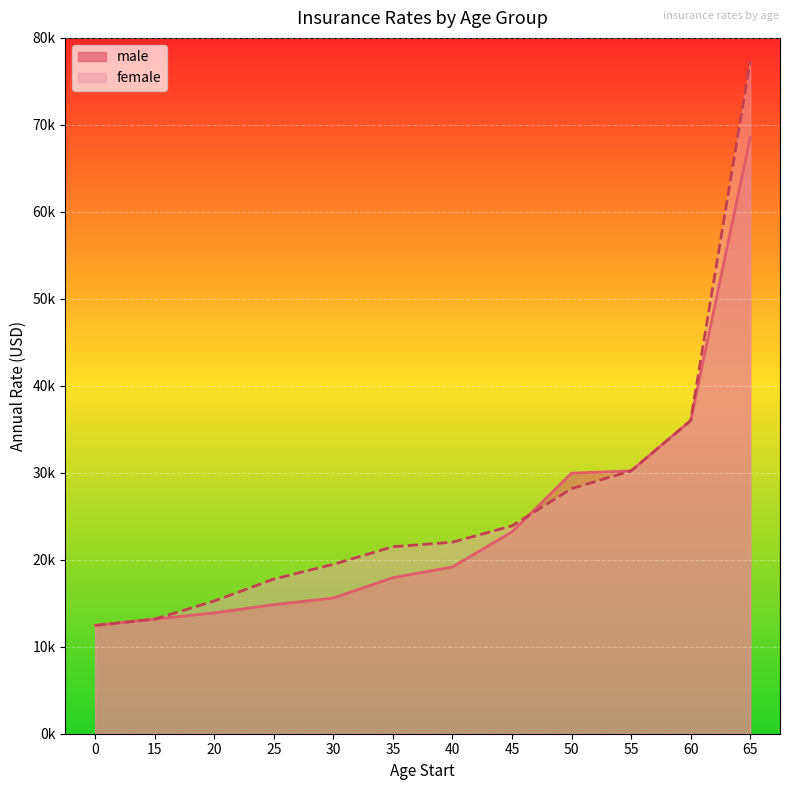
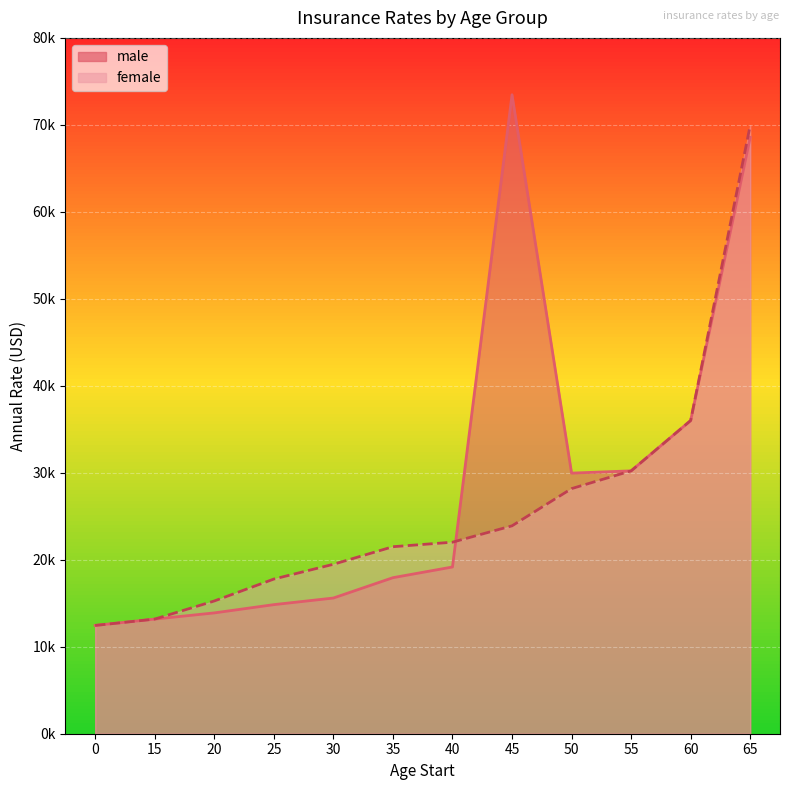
  {
    "male": {
      "20": 14000,
      "25": 15000,
      "30": 16000,
      "35": 18000,
      "40": 19000,
-     "45": 23000,
+     "45": 73000,
      "50": 30000,
      "65": 69000
    },
    "female": {
      "20": 15000,
      "25": 18000,
      "30": 19000,
      "35": 22000,
      "40": 22000,
      "45": 24000,
      "50": 28000,
-     "65": 77000
+     "65": 70000
    }
  }
